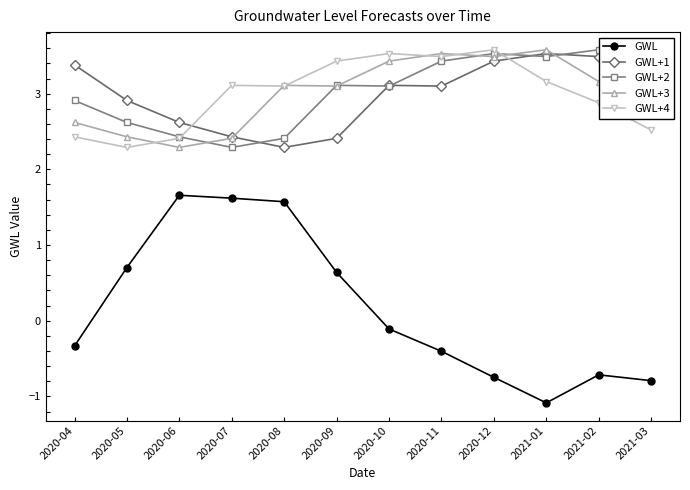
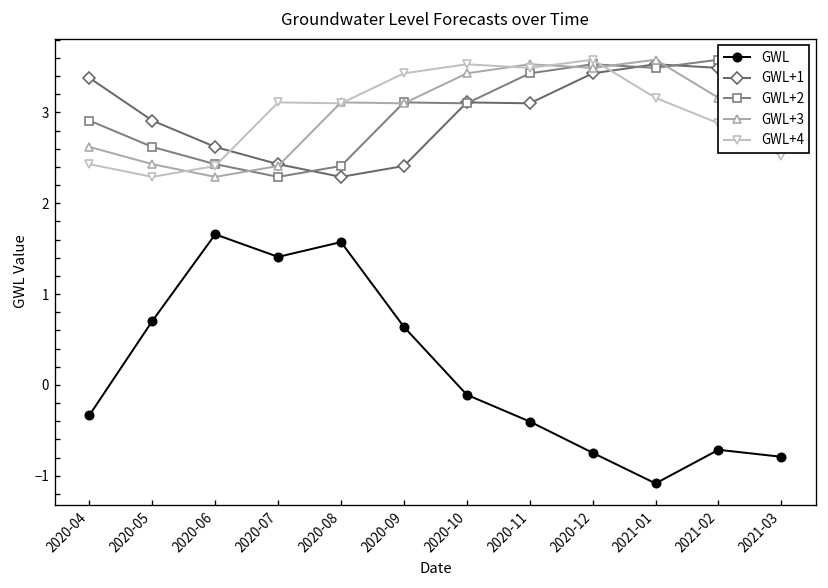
  {
    "GWL": {
      "2020-04": -0.3,
      "2020-05": 0.7,
      "2020-06": 1.7,
-     "2020-07": 1.6,
+     "2020-07": 1.4,
      "2020-08": 1.6,
      "2020-09": 0.6,
      "2020-10": -0.1,
      "2020-11": -0.4,
      "2020-12": -0.7,
      "2021-01": -1.1,
      "2021-02": -0.7,
      "2021-03": -0.8
    }
  }
